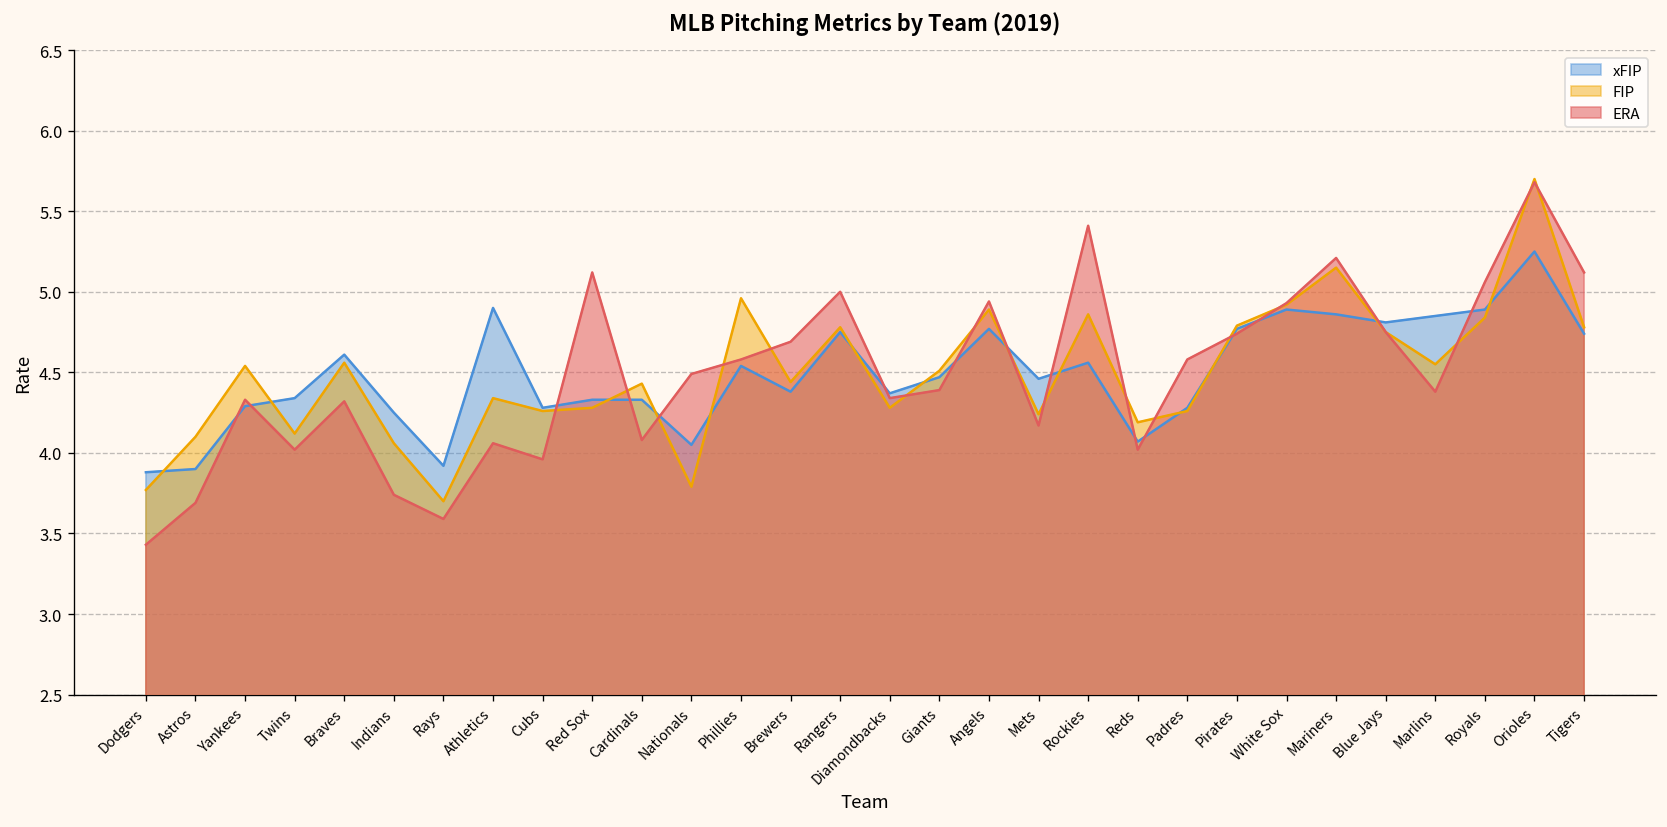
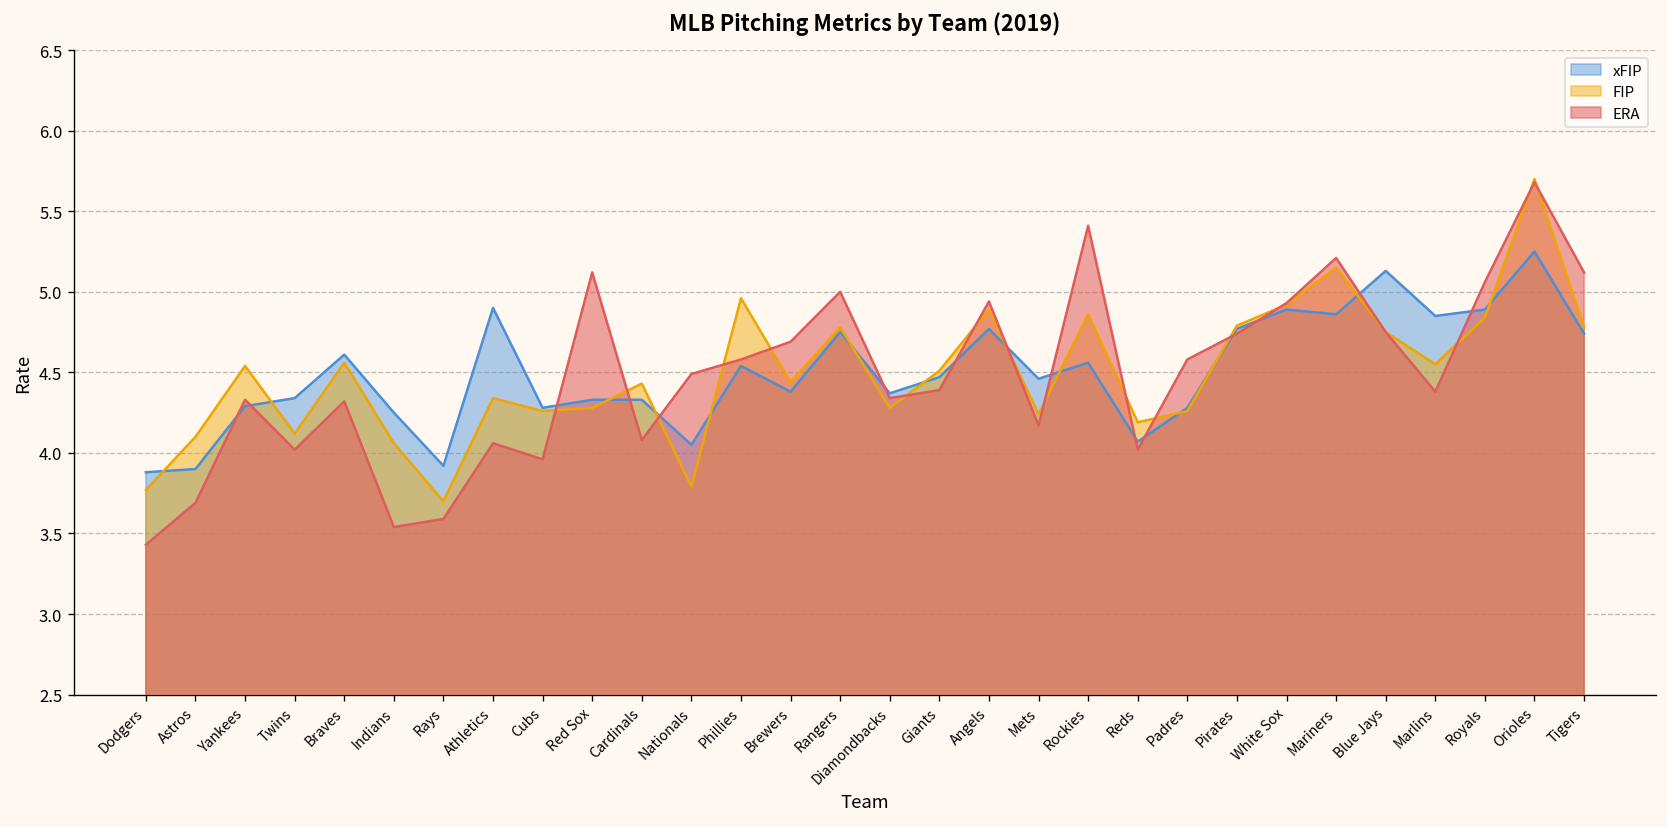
  {
    "xFIP": {
      "Dodgers": 3.88,
      "Astros": 3.90,
      "Yankees": 4.29,
      "Twins": 4.34,
      "Braves": 4.61,
      "Indians": 4.25,
      "Rays": 3.92,
      "Athletics": 4.90,
      "Cubs": 4.28,
      "Red Sox": 4.33,
      "Cardinals": 4.33,
      "Nationals": 4.05,
      "Phillies": 4.54,
      "Brewers": 4.38,
      "Rangers": 4.75,
      "Diamondbacks": 4.37,
      "Giants": 4.47,
      "Angels": 4.77,
      "Mets": 4.46,
      "Rockies": 4.56,
      "Reds": 4.07,
      "Padres": 4.28,
      "Pirates": 4.77,
      "White Sox": 4.89,
      "Mariners": 4.86,
-     "Blue Jays": 4.81,
+     "Blue Jays": 5.13,
      "Marlins": 4.85,
      "Royals": 4.89,
      "Orioles": 5.25,
      "Tigers": 4.74
    },
    "FIP": {
      "Dodgers": 3.77,
      "Astros": 4.10,
      "Yankees": 4.54,
      "Twins": 4.12,
      "Braves": 4.56,
      "Indians": 4.06,
      "Rays": 3.70,
      "Athletics": 4.34,
      "Cubs": 4.26,
      "Red Sox": 4.28,
      "Cardinals": 4.43,
      "Nationals": 3.79,
      "Phillies": 4.96,
      "Brewers": 4.44,
      "Rangers": 4.78,
      "Diamondbacks": 4.28,
      "Giants": 4.51,
      "Angels": 4.89,
      "Mets": 4.24,
      "Rockies": 4.86,
      "Reds": 4.19,
      "Padres": 4.26,
      "Pirates": 4.79,
      "Mariners": 5.15,
      "Marlins": 4.55,
      "Royals": 4.84,
      "Orioles": 5.70,
      "Tigers": 4.78
    },
    "ERA": {
      "Dodgers": 3.43,
      "Astros": 3.69,
      "Yankees": 4.33,
      "Twins": 4.02,
      "Braves": 4.32,
-     "Indians": 3.74,
+     "Indians": 3.54,
      "Rays": 3.59,
      "Athletics": 4.06,
      "Cubs": 3.96,
      "Red Sox": 5.12,
      "Cardinals": 4.08,
      "Nationals": 4.49,
      "Phillies": 4.58,
      "Brewers": 4.69,
      "Rangers": 5.00,
      "Diamondbacks": 4.34,
      "Giants": 4.39,
      "Angels": 4.94,
      "Mets": 4.17,
      "Rockies": 5.41,
      "Reds": 4.02,
      "Padres": 4.58,
      "Pirates": 4.74,
      "Mariners": 5.21,
      "Marlins": 4.38,
      "Royals": 5.06,
      "Orioles": 5.68,
      "Tigers": 5.12
    }
  }
